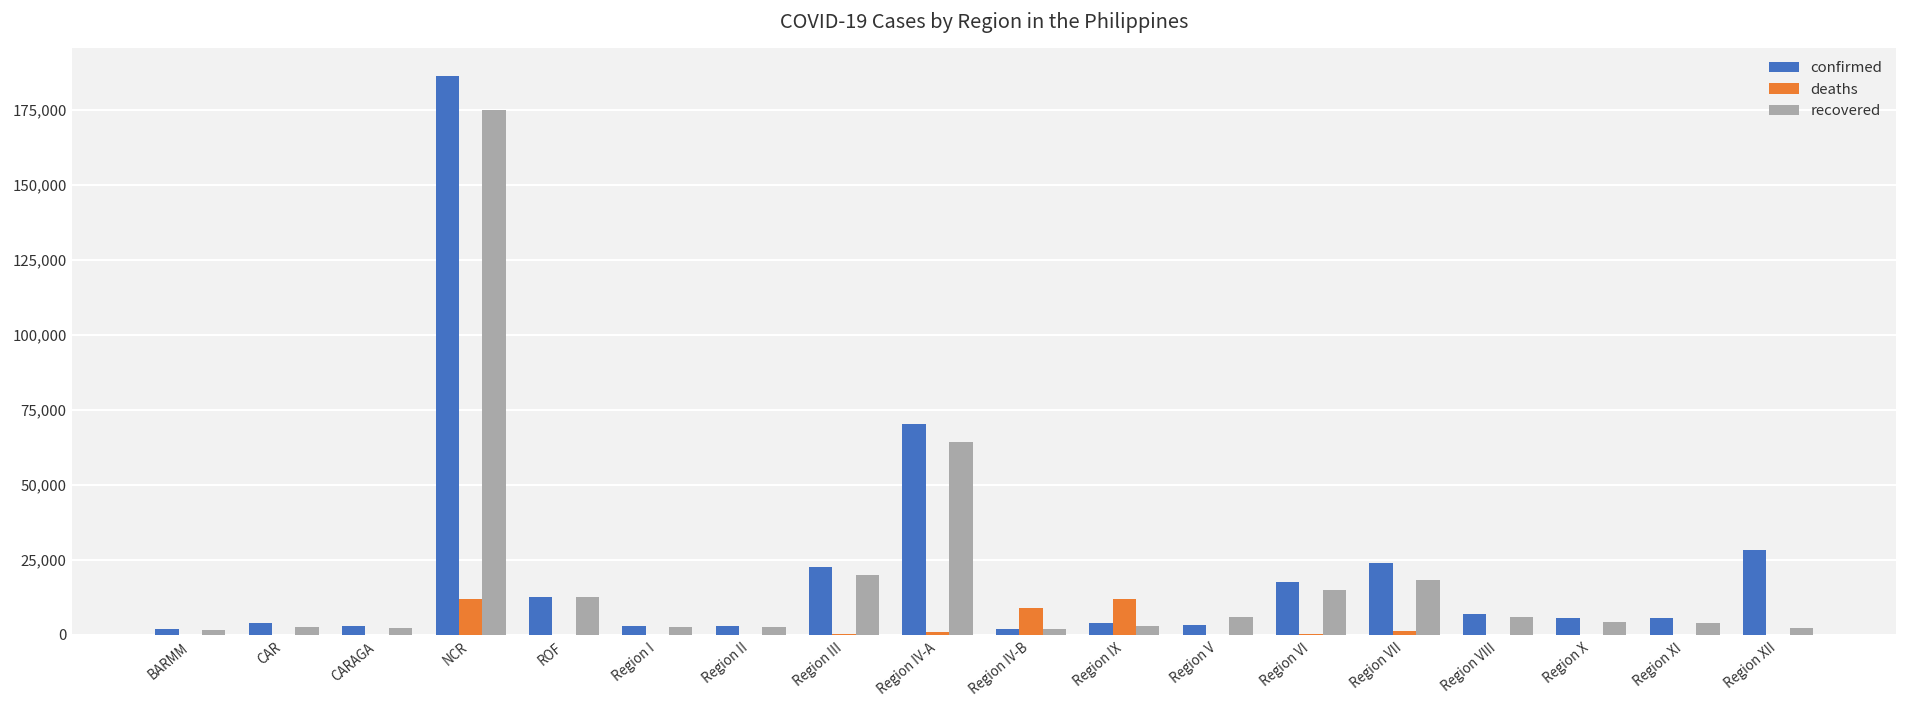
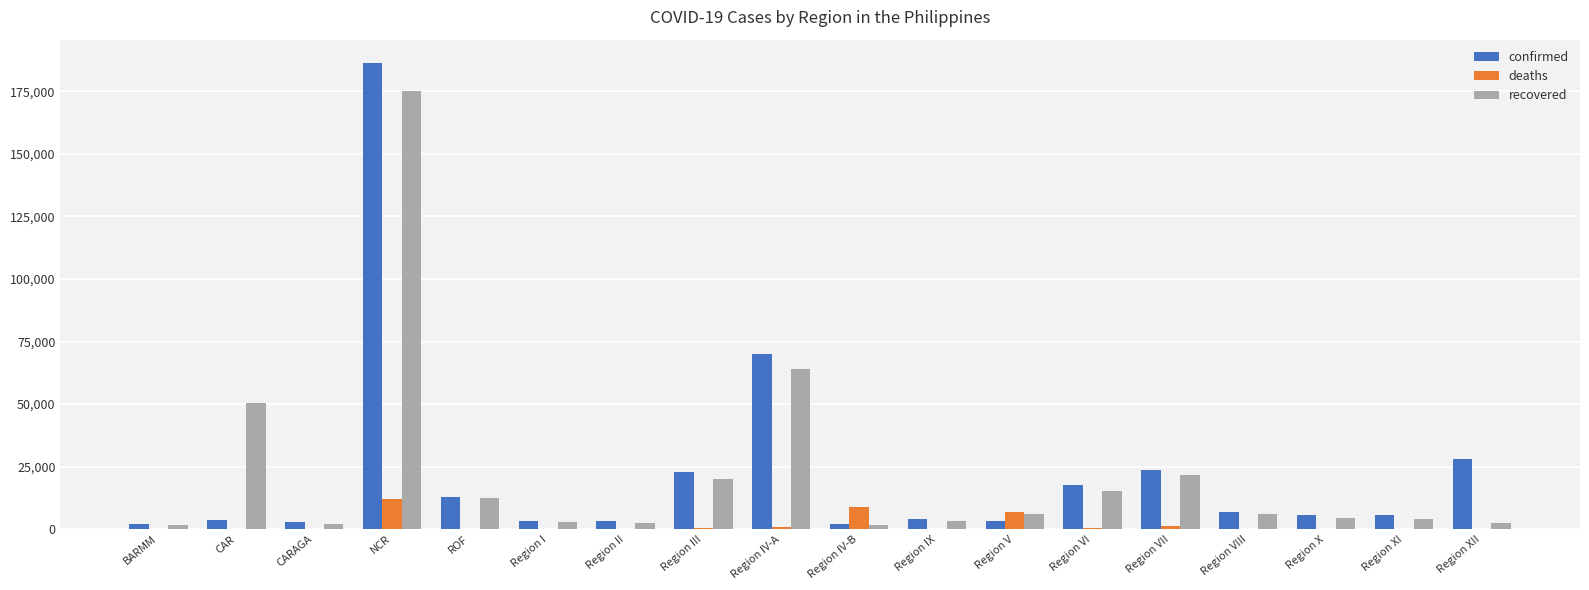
  {
    "confirmed": {
      "BARMM": "2,000",
      "CAR": "4,000",
      "CARAGA": "3,000",
      "NCR": "186,000",
      "ROF": "13,000",
      "Region I": "3,000",
      "Region II": "3,000",
      "Region III": "23,000",
      "Region IV-A": "70,000",
      "Region IV-B": "2,000",
      "Region IX": "4,000",
      "Region V": "3,000",
      "Region VI": "18,000",
      "Region VII": "24,000",
      "Region VIII": "7,000",
      "Region X": "6,000",
      "Region XI": "6,000",
      "Region XII": "28,000"
    },
    "deaths": {
      "NCR": "12,000",
      "Region IV-B": "9,000",
-     "Region IX": "12,000",
-     "Region V": "0",
+     "Region IX": "0",
+     "Region V": "7,000",
      "Region VII": "1,000"
    },
    "recovered": {
      "BARMM": "2,000",
-     "CAR": "3,000",
+     "CAR": "50,000",
      "CARAGA": "2,000",
      "NCR": "175,000",
      "ROF": "13,000",
      "Region I": "3,000",
      "Region II": "3,000",
      "Region III": "20,000",
      "Region IV-A": "64,000",
      "Region IV-B": "2,000",
      "Region IX": "3,000",
      "Region V": "6,000",
      "Region VI": "15,000",
-     "Region VII": "18,000",
+     "Region VII": "22,000",
      "Region VIII": "6,000",
      "Region X": "4,000",
      "Region XI": "4,000",
      "Region XII": "2,000"
    }
  }
